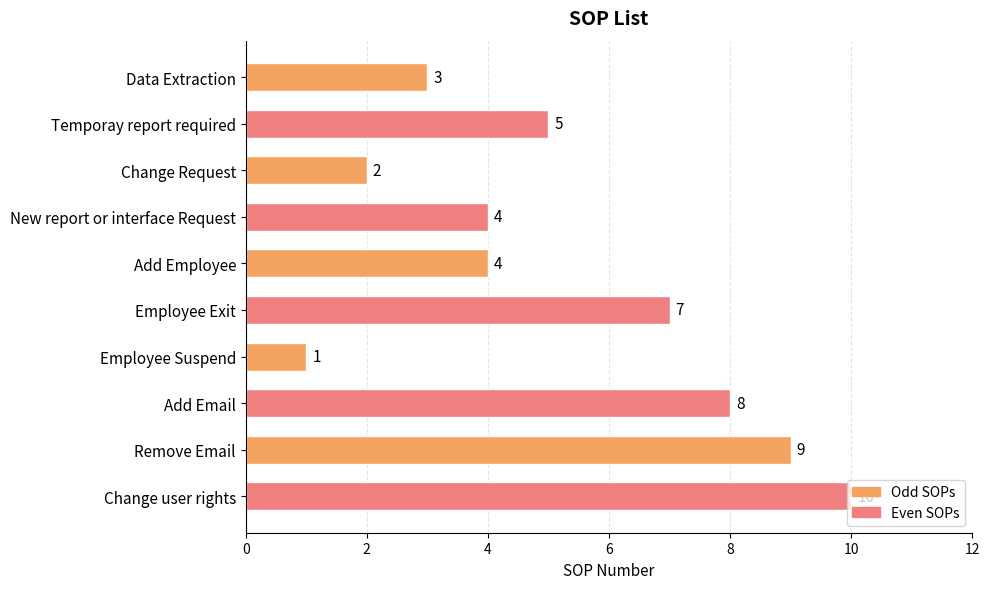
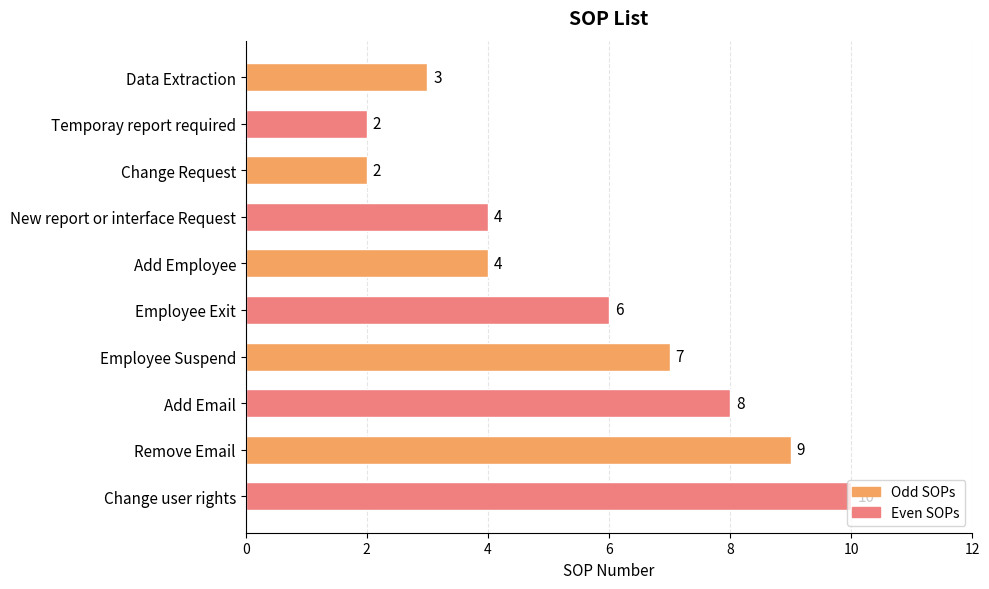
  {
    "Data Extraction": 3,
-   "Temporay report required": 5,
+   "Temporay report required": 2,
    "Change Request": 2,
    "New report or interface Request": 4,
    "Add Employee": 4,
-   "Employee Exit": 7,
-   "Employee Suspend": 1,
+   "Employee Exit": 6,
+   "Employee Suspend": 7,
    "Add Email": 8,
    "Remove Email": 9
  }
